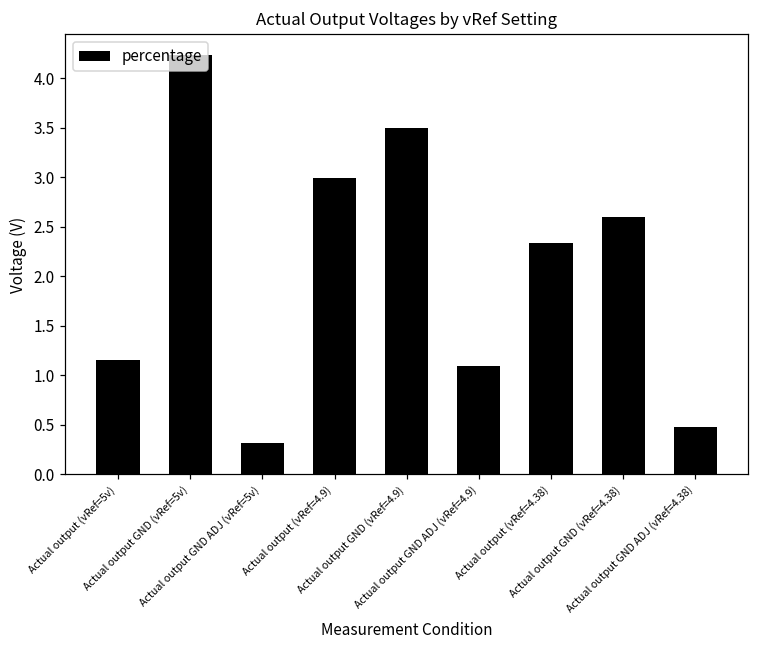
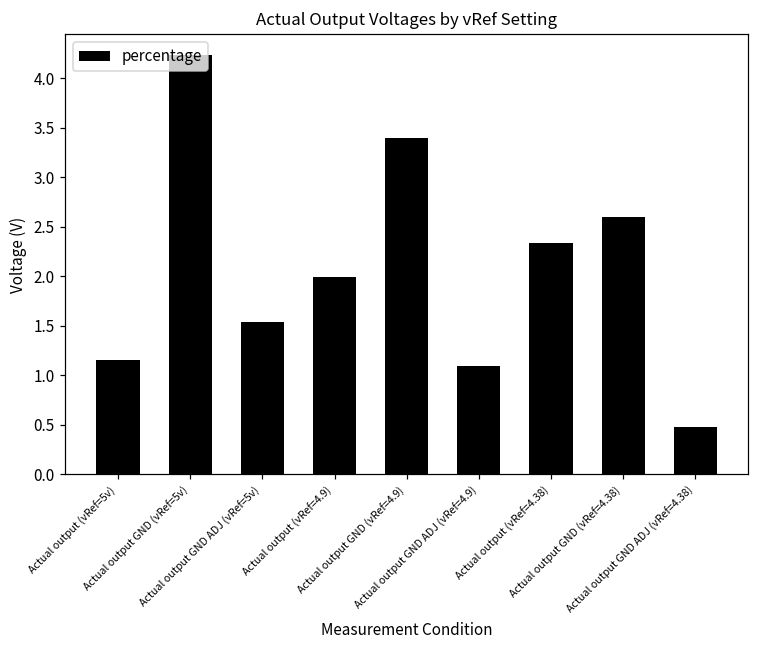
  {
    "Actual output (vRef=5v)": 1.2,
-   "Actual output GND ADJ (vRef=5v)": 0.3,
-   "Actual output (vRef=4.9)": 3.0,
-   "Actual output GND (vRef=4.9)": 3.5,
+   "Actual output GND ADJ (vRef=5v)": 1.5,
+   "Actual output (vRef=4.9)": 2.0,
+   "Actual output GND (vRef=4.9)": 3.4,
    "Actual output GND ADJ (vRef=4.9)": 1.1,
    "Actual output (vRef=4.38)": 2.3,
    "Actual output GND (vRef=4.38)": 2.6,
    "Actual output GND ADJ (vRef=4.38)": 0.5
  }
